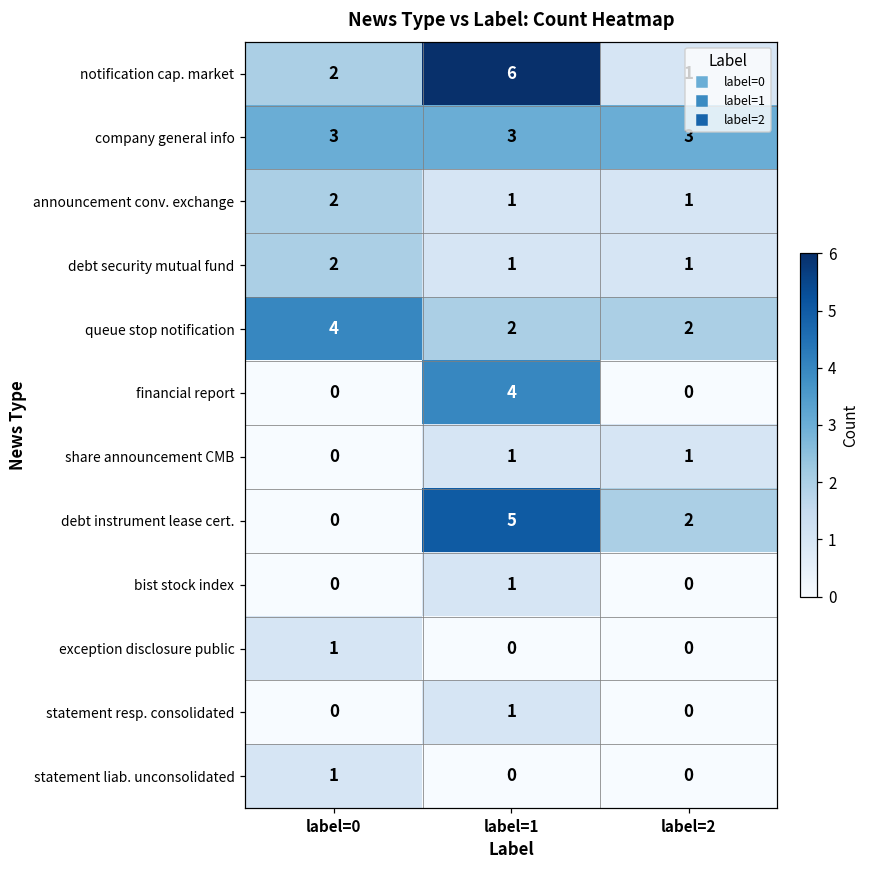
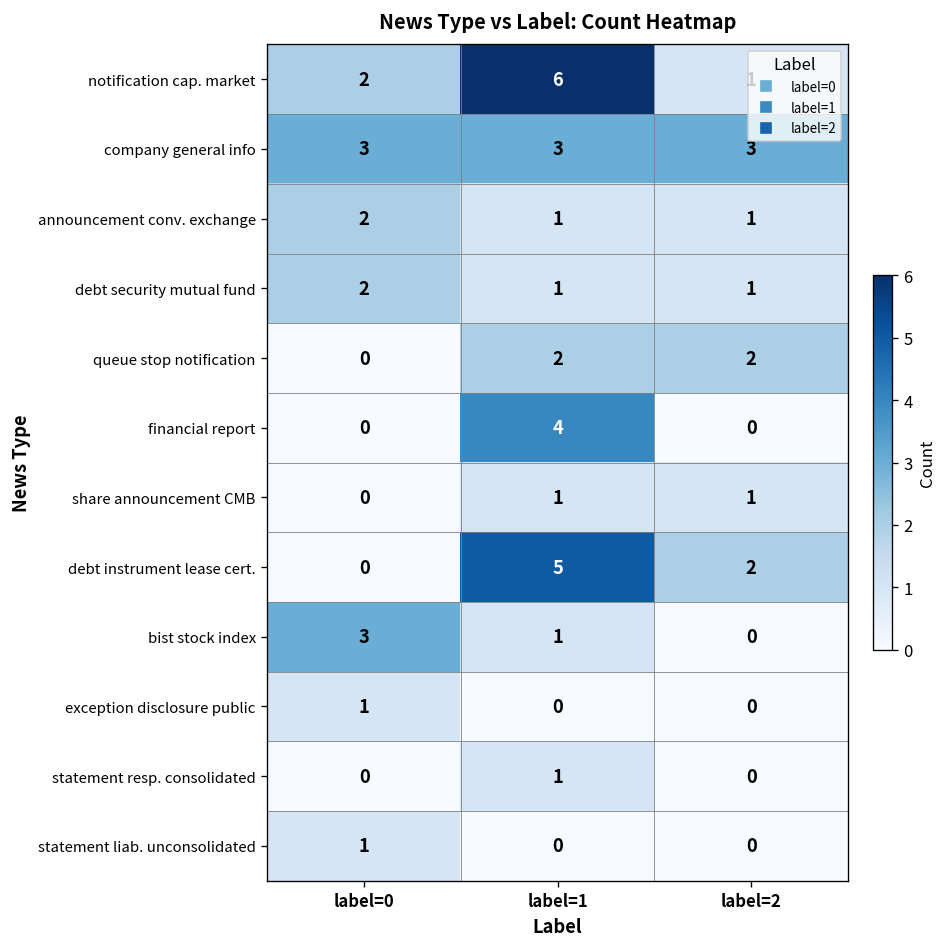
  {
    "notification cap. market": {
      "label=0": 2,
      "label=1": 6
    },
    "company general info": {
      "label=0": 3,
      "label=1": 3,
      "label=2": 3
    },
    "announcement conv. exchange": {
      "label=0": 2,
      "label=1": 1,
      "label=2": 1
    },
    "debt security mutual fund": {
      "label=0": 2,
      "label=1": 1,
      "label=2": 1
    },
    "queue stop notification": {
-     "label=0": 4,
+     "label=0": 0,
      "label=1": 2,
      "label=2": 2
    },
    "financial report": {
      "label=0": 0,
      "label=1": 4,
      "label=2": 0
    },
    "share announcement CMB": {
      "label=0": 0,
      "label=1": 1,
      "label=2": 1
    },
    "debt instrument lease cert.": {
      "label=0": 0,
      "label=1": 5,
      "label=2": 2
    },
    "bist stock index": {
-     "label=0": 0,
+     "label=0": 3,
      "label=1": 1,
      "label=2": 0
    },
    "exception disclosure public": {
      "label=0": 1,
      "label=1": 0,
      "label=2": 0
    },
    "statement resp. consolidated": {
      "label=0": 0,
      "label=1": 1,
      "label=2": 0
    },
    "statement liab. unconsolidated": {
      "label=0": 1,
      "label=1": 0,
      "label=2": 0
    }
  }
